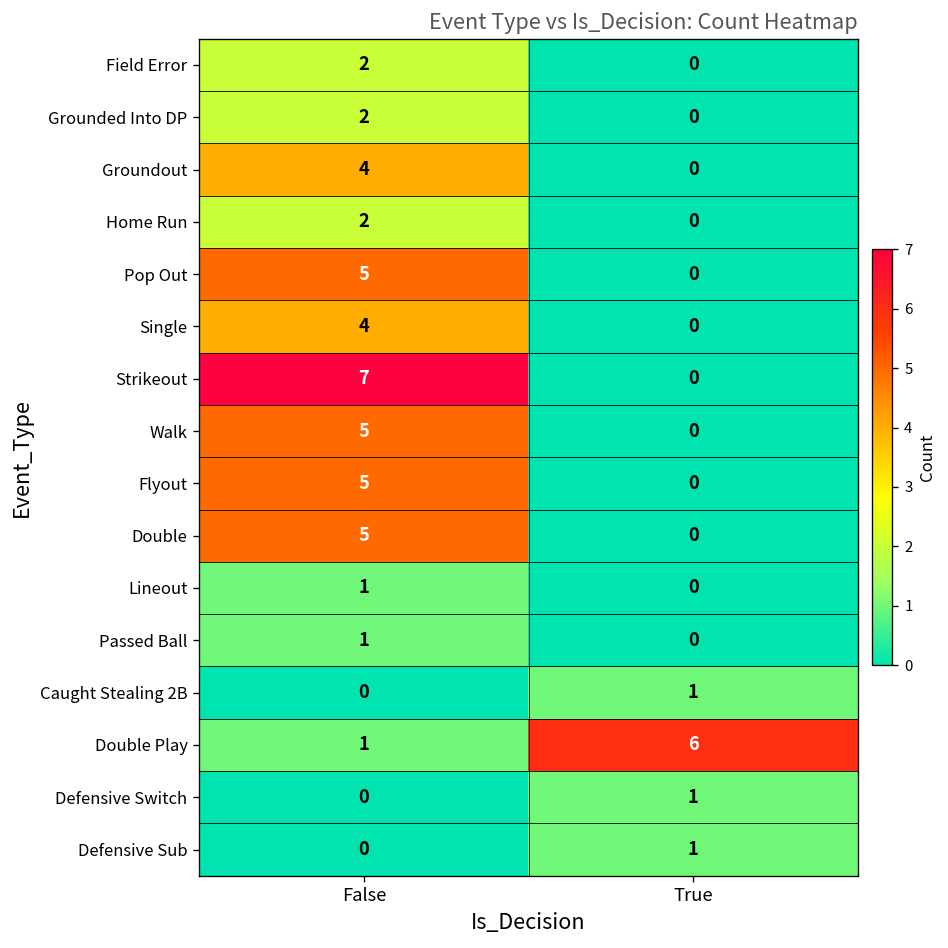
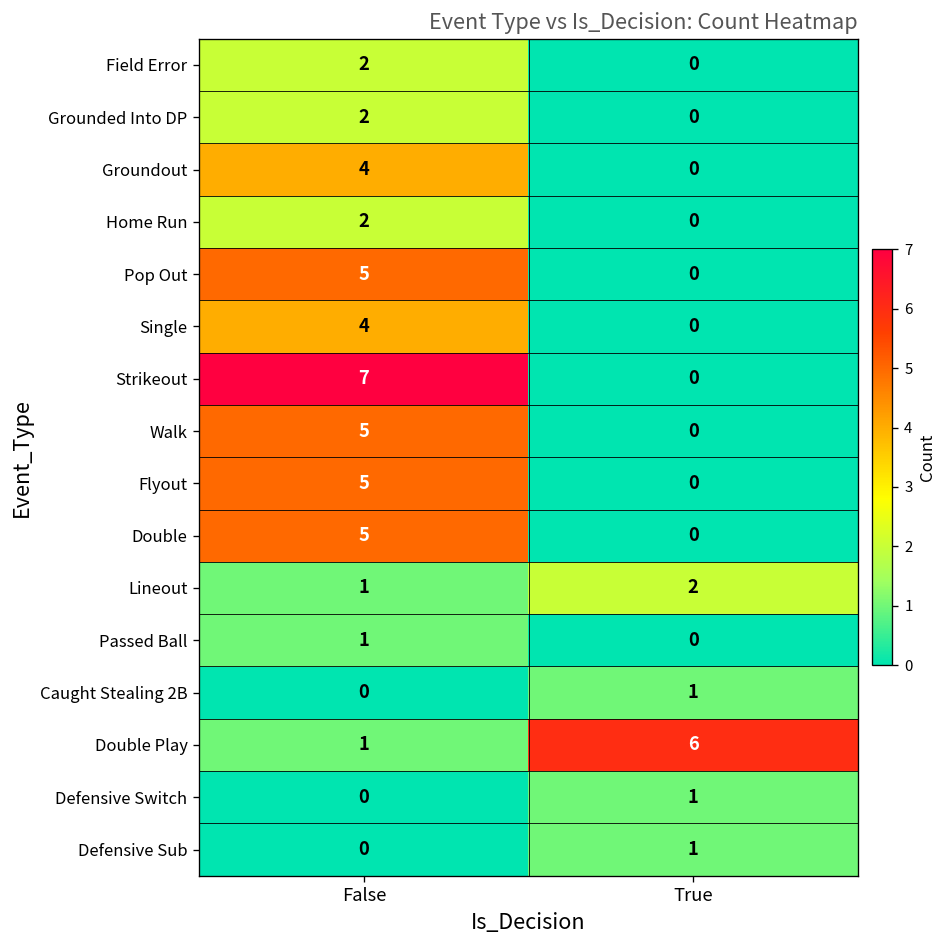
  {
    "Field Error": {
      "False": 2,
      "True": 0
    },
    "Grounded Into DP": {
      "False": 2,
      "True": 0
    },
    "Groundout": {
      "False": 4,
      "True": 0
    },
    "Home Run": {
      "False": 2,
      "True": 0
    },
    "Pop Out": {
      "False": 5,
      "True": 0
    },
    "Single": {
      "False": 4,
      "True": 0
    },
    "Strikeout": {
      "False": 7,
      "True": 0
    },
    "Walk": {
      "False": 5,
      "True": 0
    },
    "Flyout": {
      "False": 5,
      "True": 0
    },
    "Double": {
      "False": 5,
      "True": 0
    },
    "Lineout": {
      "False": 1,
-     "True": 0
+     "True": 2
    },
    "Passed Ball": {
      "False": 1,
      "True": 0
    },
    "Caught Stealing 2B": {
      "False": 0,
      "True": 1
    },
    "Double Play": {
      "False": 1,
      "True": 6
    },
    "Defensive Switch": {
      "False": 0,
      "True": 1
    },
    "Defensive Sub": {
      "False": 0,
      "True": 1
    }
  }
